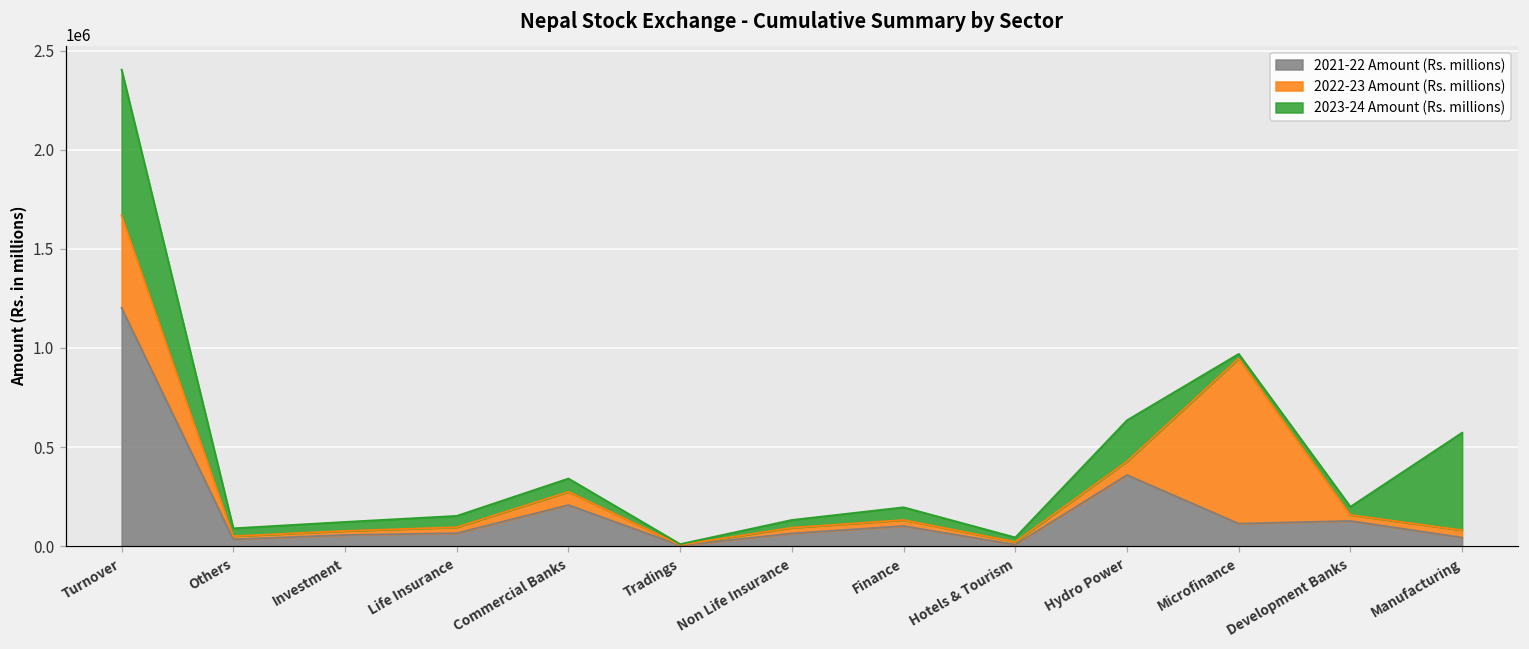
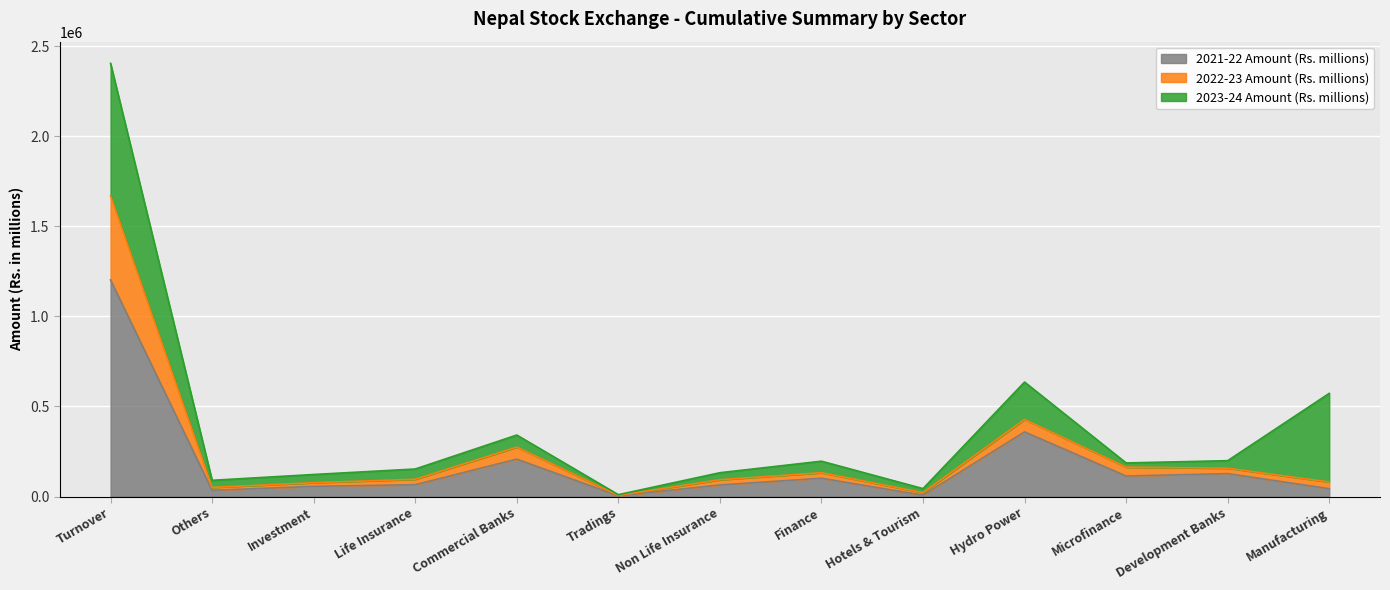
  {
    "2021-22 Amount (Rs. millions)": {
      "Turnover": 1200000,
      "Others": 30000,
      "Investment": 60000,
      "Life Insurance": 70000,
      "Commercial Banks": 210000,
      "Non Life Insurance": 60000,
      "Finance": 100000,
      "Hotels & Tourism": 10000,
      "Hydro Power": 360000,
      "Microfinance": 110000,
      "Development Banks": 130000,
      "Manufacturing": 40000
    },
    "2022-23 Amount (Rs. millions)": {
      "Turnover": 470000,
      "Others": 20000,
      "Investment": 20000,
      "Life Insurance": 30000,
      "Commercial Banks": 70000,
      "Non Life Insurance": 30000,
      "Finance": 30000,
      "Hotels & Tourism": 10000,
      "Hydro Power": 70000,
-     "Microfinance": 830000,
+     "Microfinance": 50000,
      "Development Banks": 30000,
      "Manufacturing": 40000
    },
    "2023-24 Amount (Rs. millions)": {
      "Turnover": 730000,
      "Others": 40000,
      "Investment": 50000,
      "Life Insurance": 60000,
      "Commercial Banks": 70000,
      "Non Life Insurance": 40000,
      "Finance": 60000,
      "Hotels & Tourism": 20000,
      "Hydro Power": 210000,
      "Microfinance": 20000,
      "Development Banks": 40000,
      "Manufacturing": 490000
    }
  }
